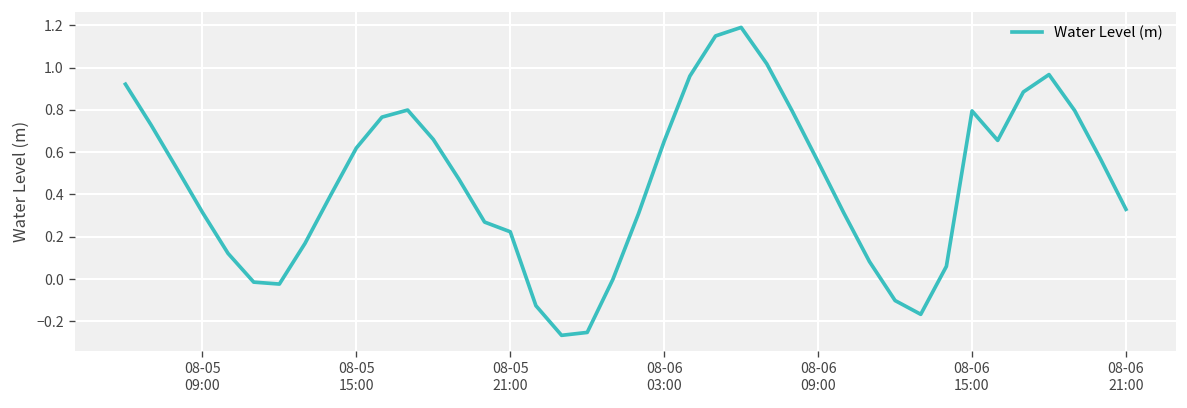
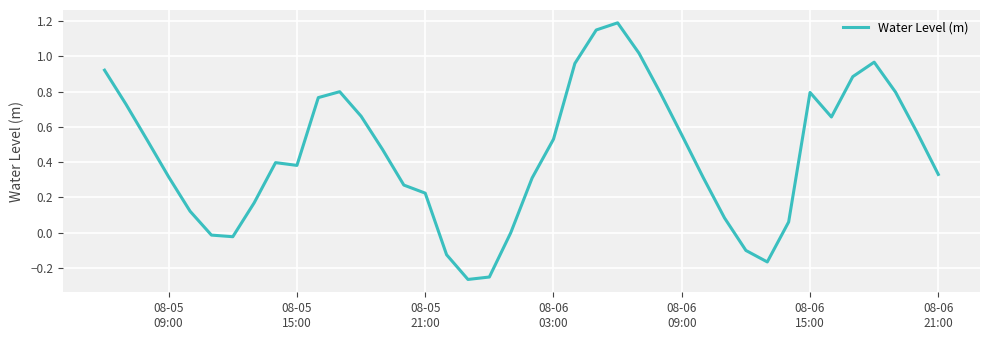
  {
    "08-05 09:00": 0.32,
-   "08-05 15:00": 0.62,
+   "08-05 15:00": 0.38,
    "08-05 21:00": 0.22,
-   "08-06 03:00": 0.65,
+   "08-06 03:00": 0.53,
    "08-06 09:00": 0.55,
    "08-06 15:00": 0.80,
    "08-06 21:00": 0.33
  }
